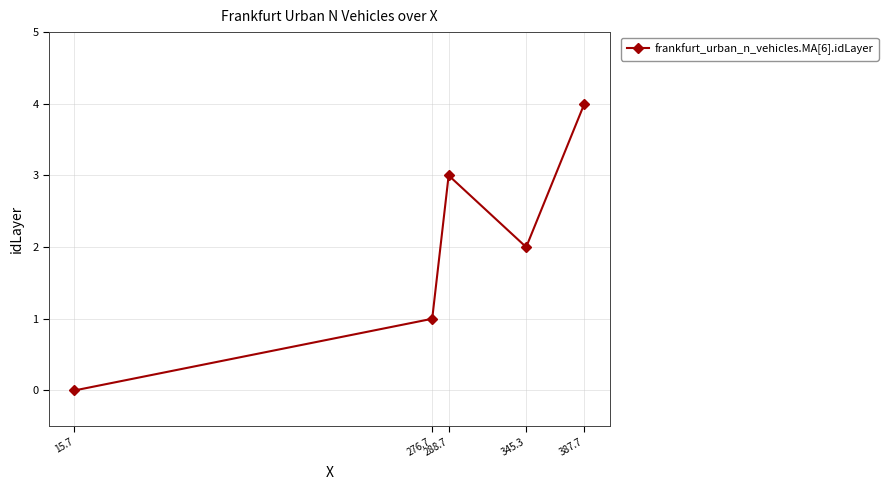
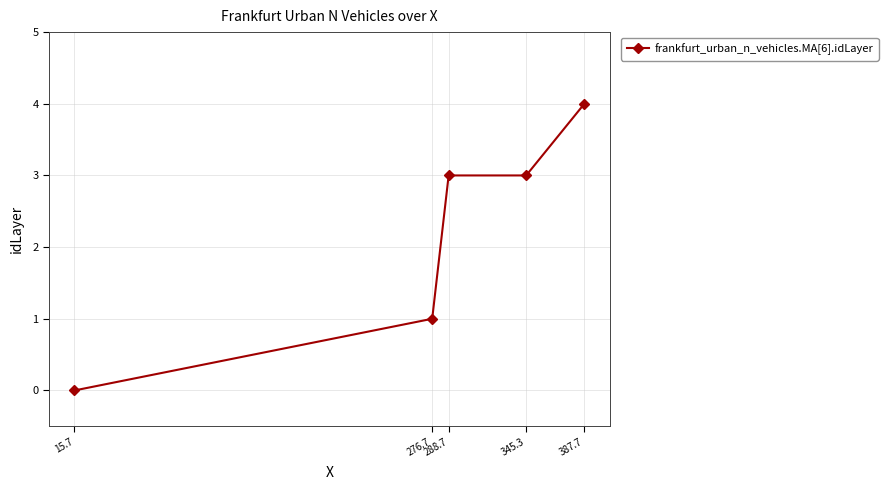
  {
    "15.7": 0,
    "276.7": 1,
    "288.7": 3,
-   "345.3": 2,
+   "345.3": 3,
    "387.7": 4
  }
